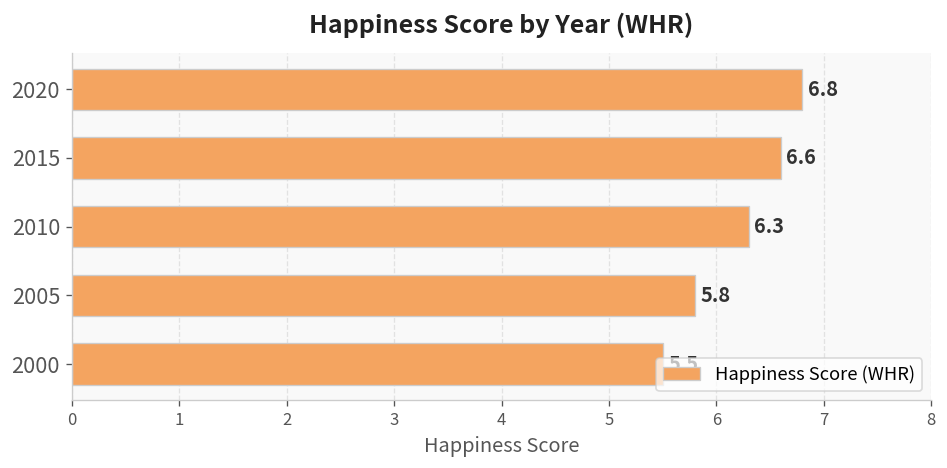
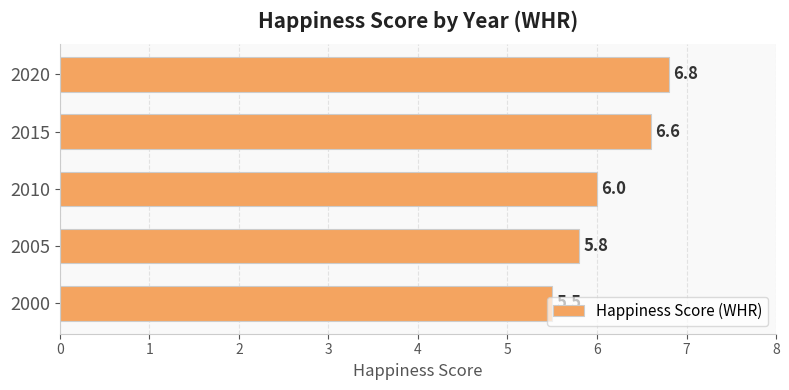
  {
    "2020": 6.8,
    "2015": 6.6,
-   "2010": 6.3,
+   "2010": 6.0,
    "2005": 5.8
  }
